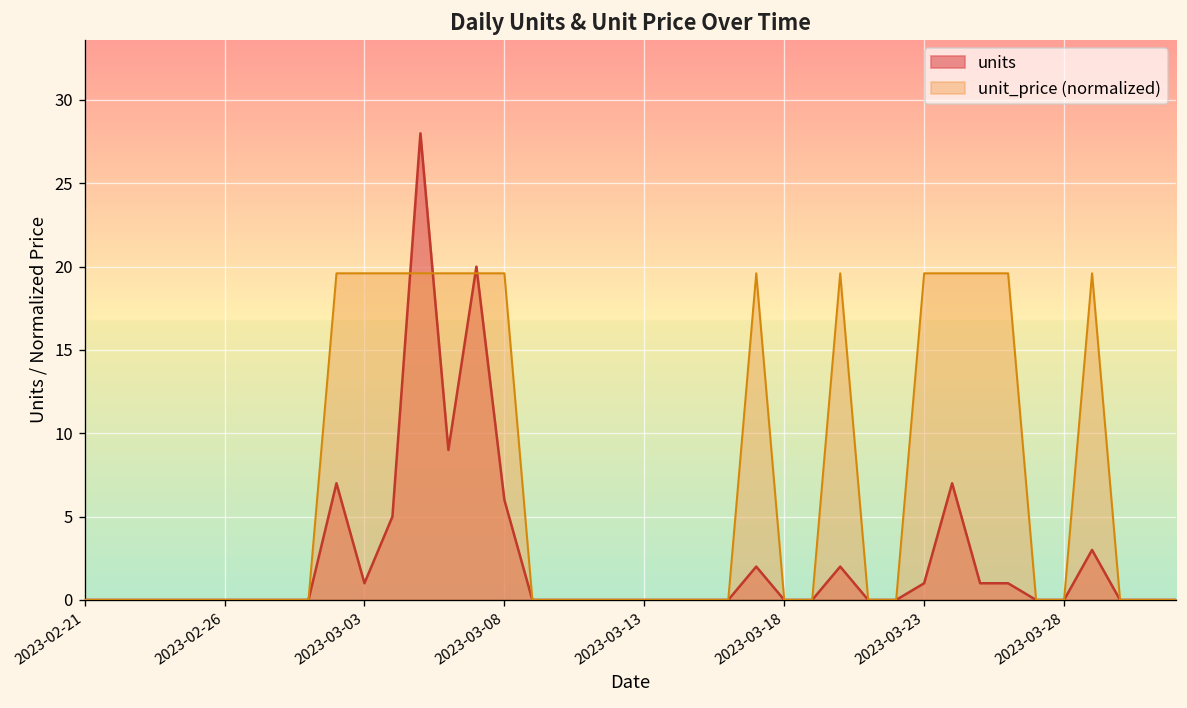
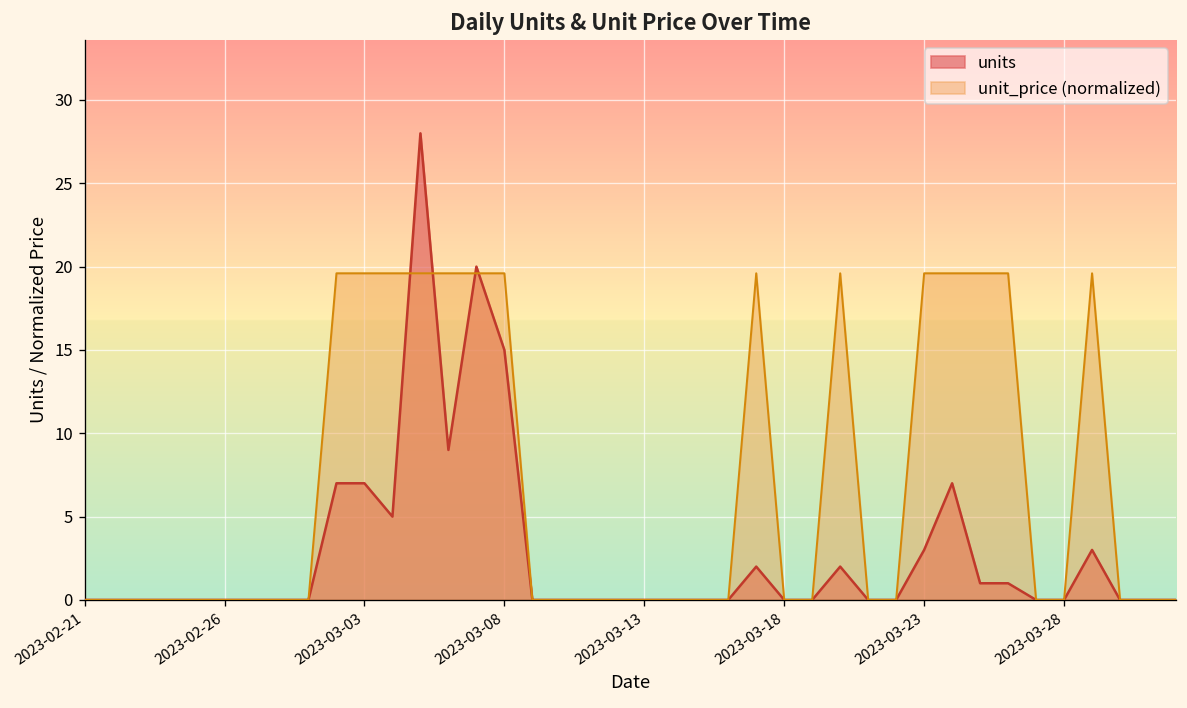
  {
    "units": {
-     "2023-03-03": 1,
-     "2023-03-08": 6,
-     "2023-03-23": 1
+     "2023-03-03": 7,
+     "2023-03-08": 15,
+     "2023-03-23": 3
    },
    "unit_price (normalized)": {
      "2023-03-03": 19.6,
      "2023-03-08": 19.6,
      "2023-03-23": 19.6
    }
  }
